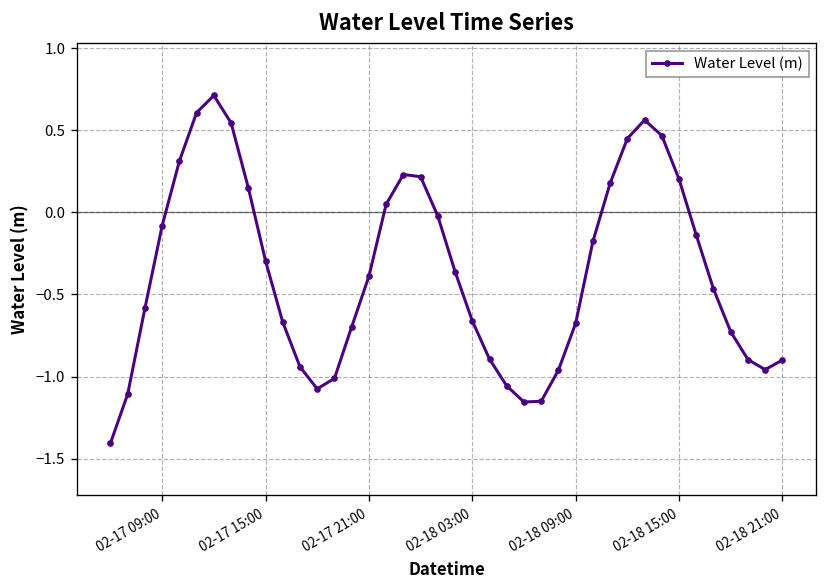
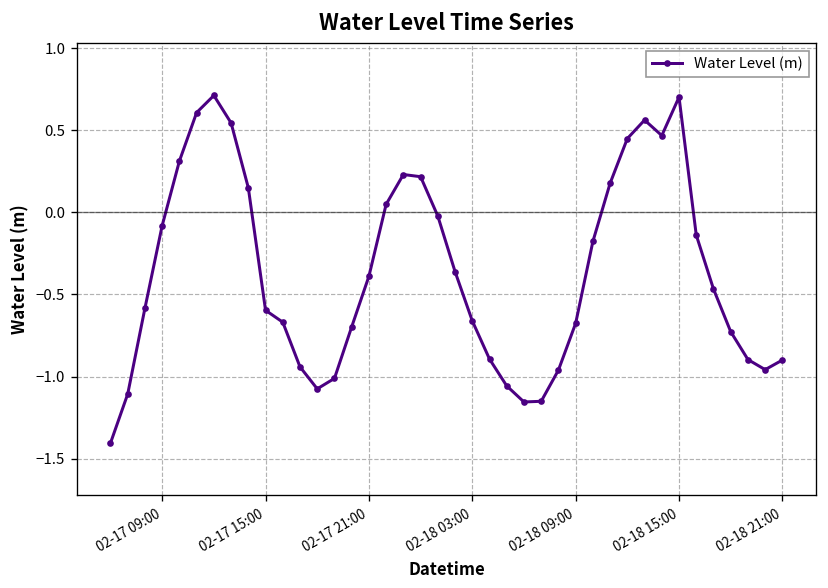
  {
    "02-17 09:00": -0.08,
-   "02-17 15:00": -0.30,
+   "02-17 15:00": -0.60,
    "02-17 21:00": -0.39,
    "02-18 03:00": -0.66,
    "02-18 09:00": -0.68,
-   "02-18 15:00": 0.20,
+   "02-18 15:00": 0.70,
    "02-18 21:00": -0.90
  }
